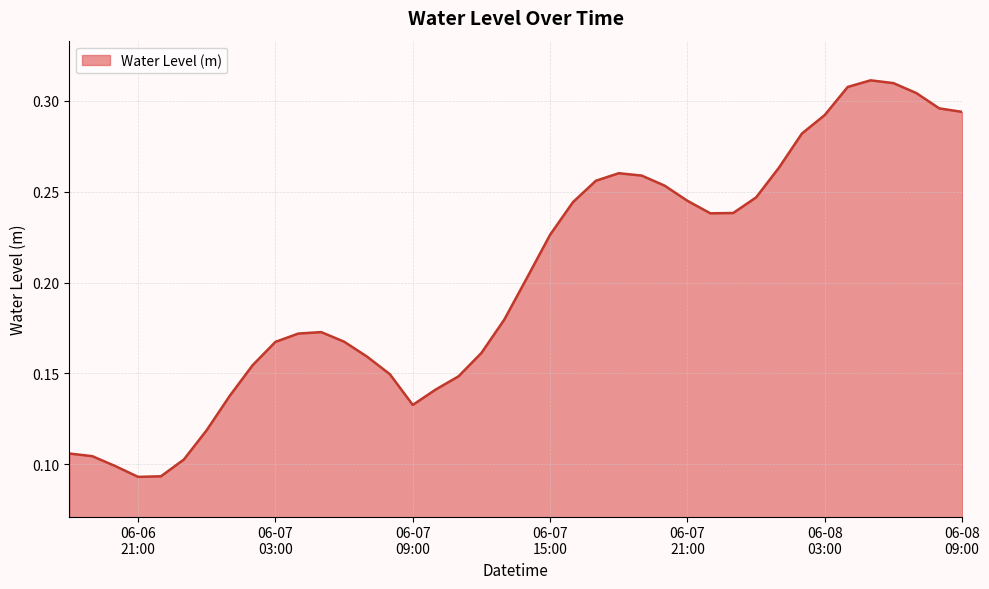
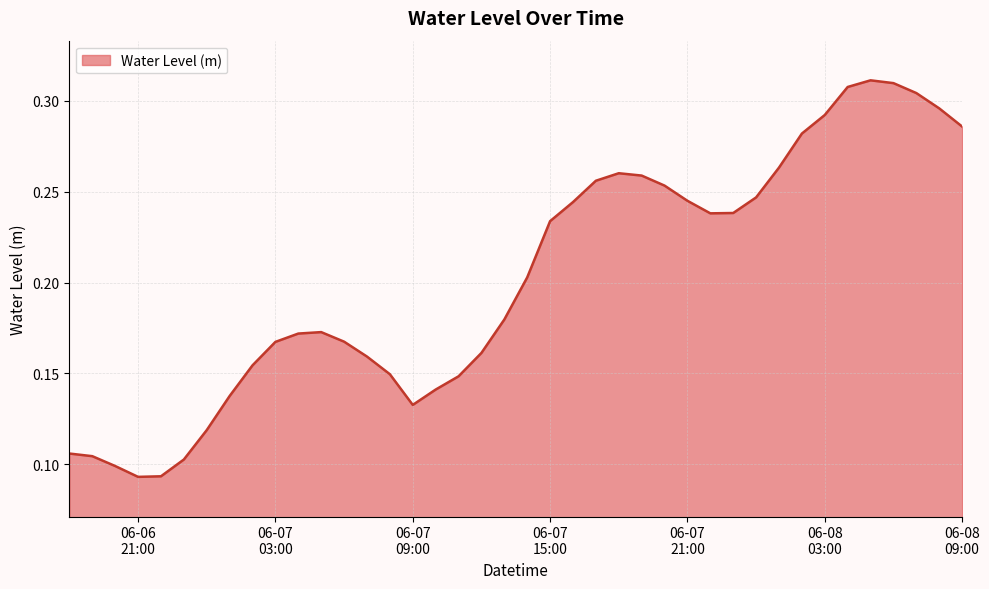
  {
    "06-06 21:00": 0.093,
    "06-07 03:00": 0.167,
    "06-07 09:00": 0.133,
-   "06-07 15:00": 0.226,
+   "06-07 15:00": 0.234,
    "06-07 21:00": 0.245,
    "06-08 03:00": 0.292,
-   "06-08 09:00": 0.294
+   "06-08 09:00": 0.286
  }
